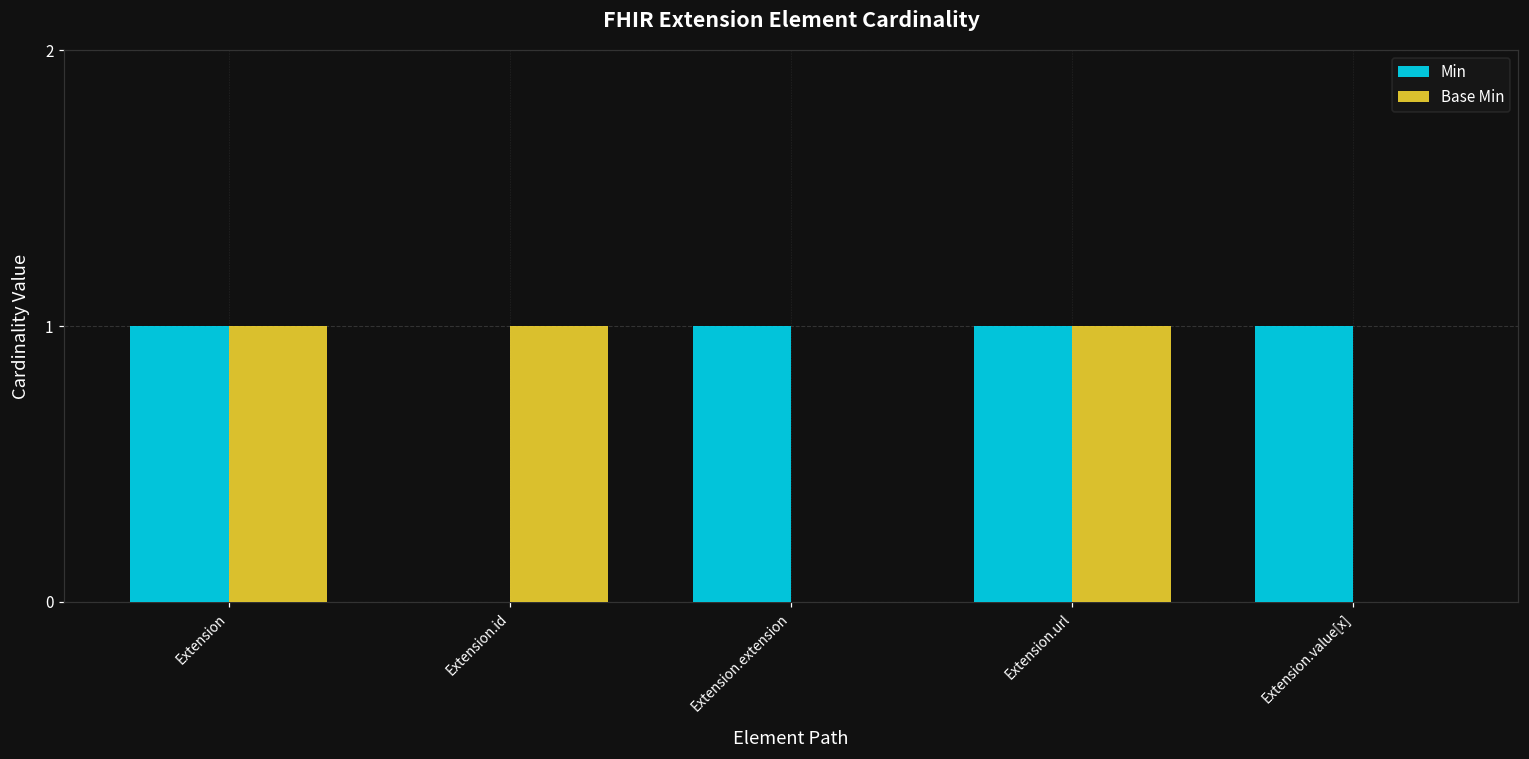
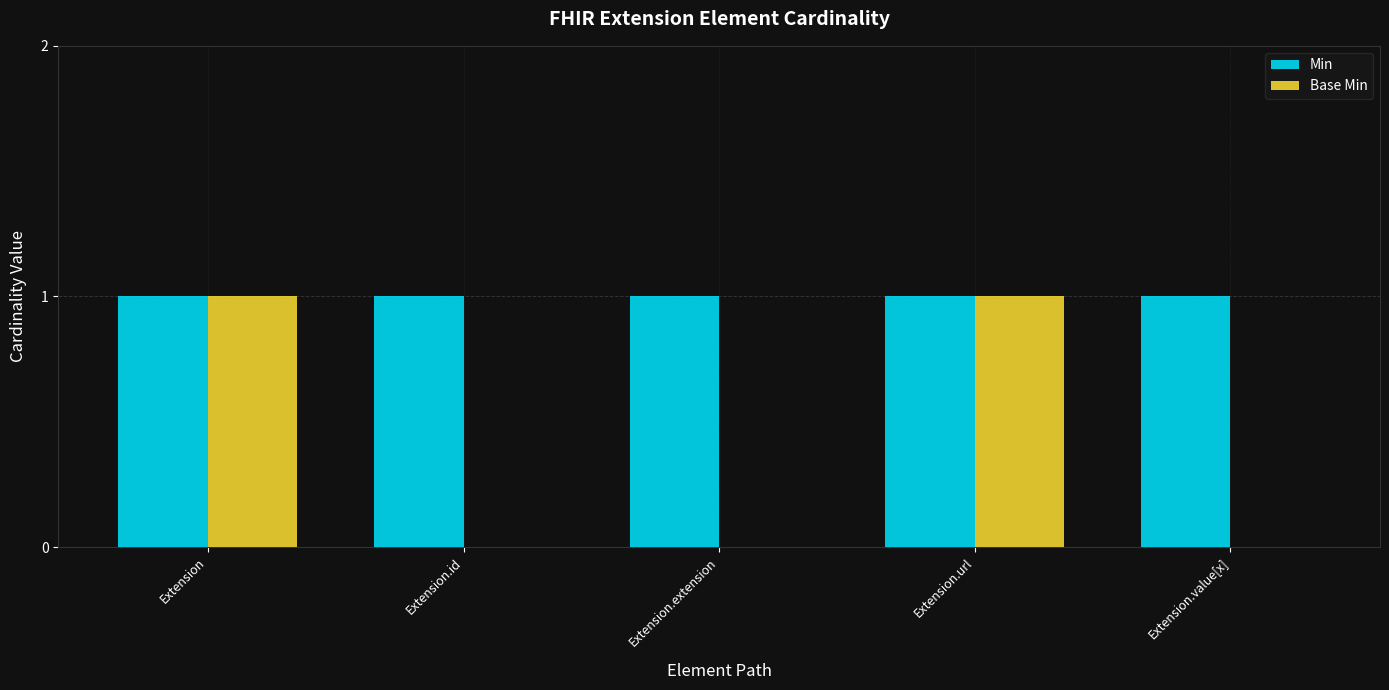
  {
    "Min": {
      "Extension": 1,
-     "Extension.id": 0,
+     "Extension.id": 1,
      "Extension.extension": 1,
      "Extension.url": 1,
      "Extension.value[x]": 1
    },
    "Base Min": {
      "Extension": 1,
-     "Extension.id": 1,
+     "Extension.id": 0,
      "Extension.extension": 0,
      "Extension.url": 1,
      "Extension.value[x]": 0
    }
  }
